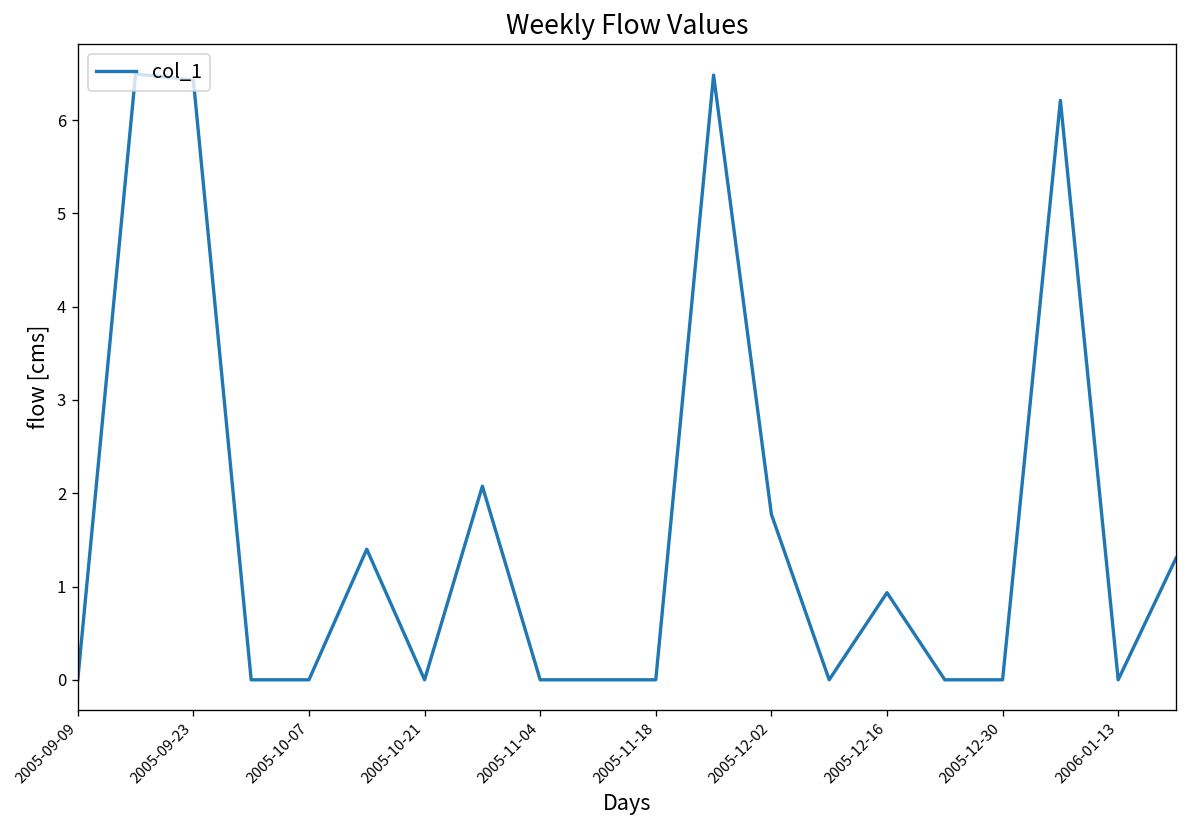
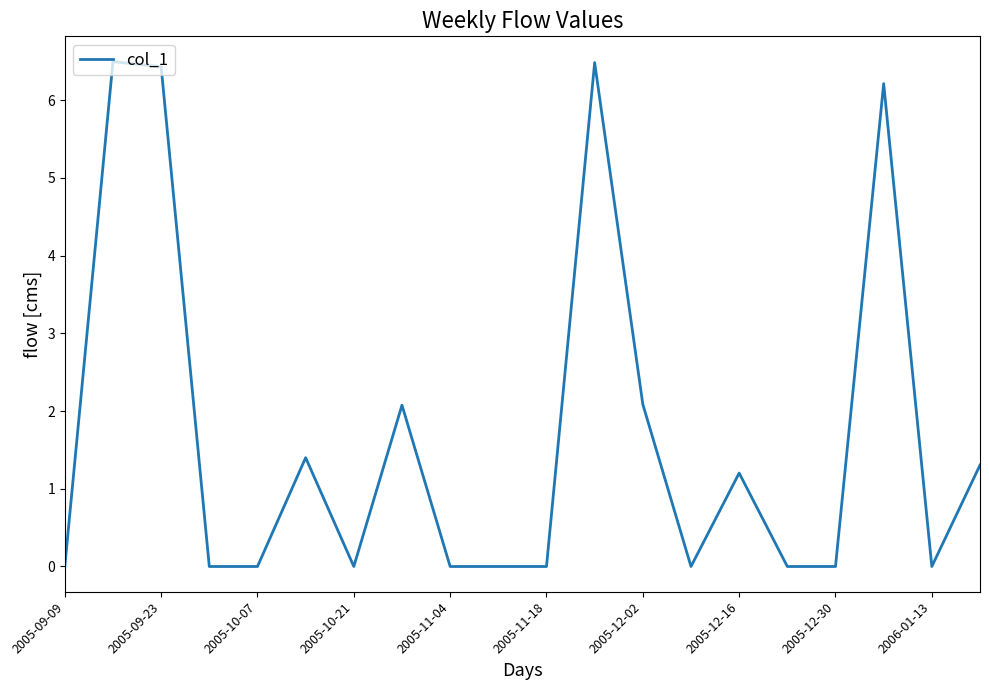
  {
    "2005-09-09": 0.0,
    "2005-10-07": 0.0,
    "2005-10-21": 0.0,
    "2005-11-04": 0.0,
    "2005-11-18": 0.0,
-   "2005-12-02": 1.8,
-   "2005-12-16": 0.9,
+   "2005-12-02": 2.1,
+   "2005-12-16": 1.2,
    "2005-12-30": 0.0,
    "2006-01-13": 0.0
  }
